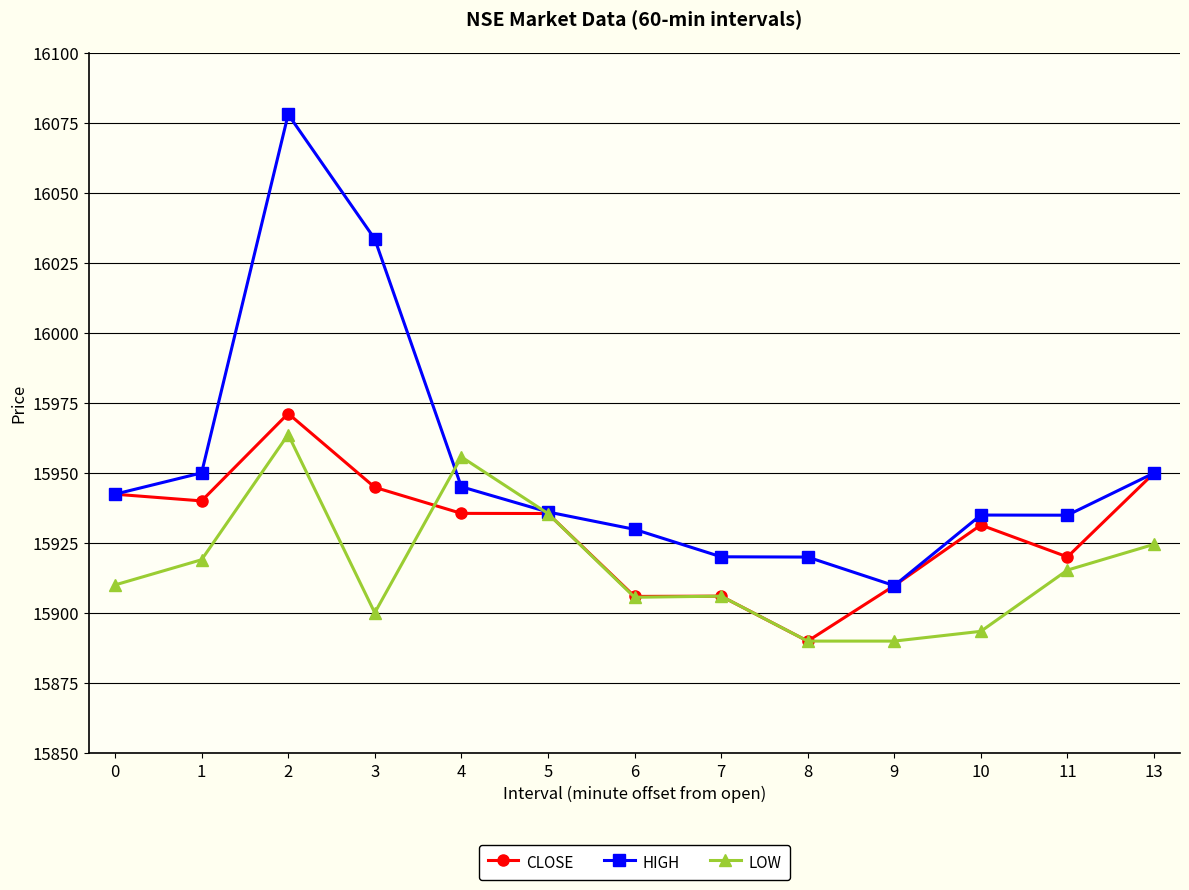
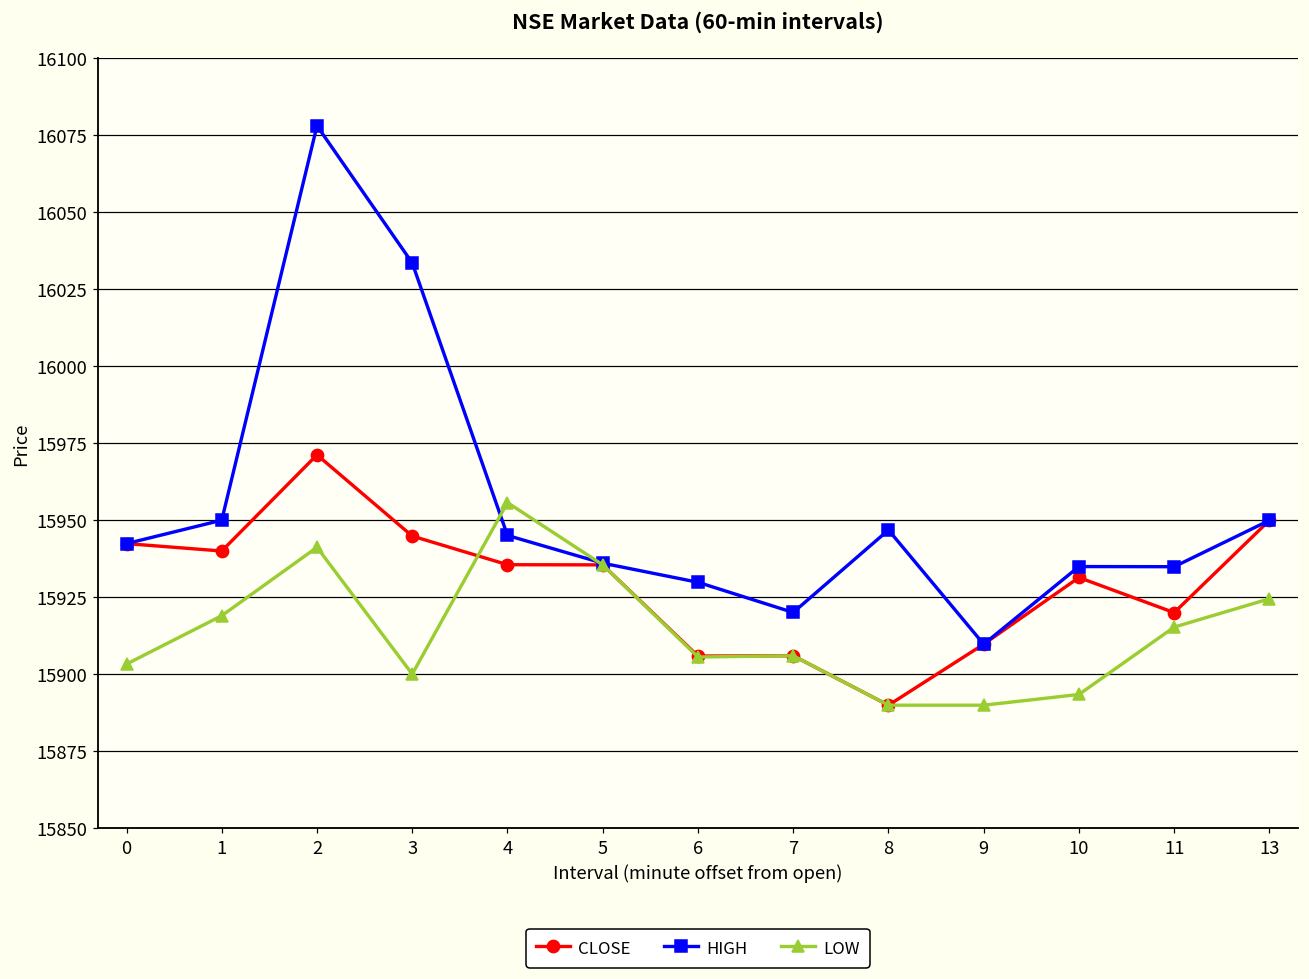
  {
    "CLOSE": {
      "1": 15940,
      "2": 15971,
      "3": 15945,
      "4": 15936,
      "10": 15931,
      "11": 15920
    },
    "HIGH": {
      "1": 15950,
      "2": 16078,
      "3": 16034,
      "4": 15945,
      "6": 15930,
      "7": 15920,
-     "8": 15920,
+     "8": 15947,
      "10": 15935,
      "11": 15935
    },
    "LOW": {
-     "0": 15910,
+     "0": 15903,
      "1": 15919,
-     "2": 15964,
+     "2": 15941,
      "3": 15900,
      "4": 15956,
      "9": 15890,
      "10": 15893,
      "11": 15915,
      "13": 15925
    }
  }
